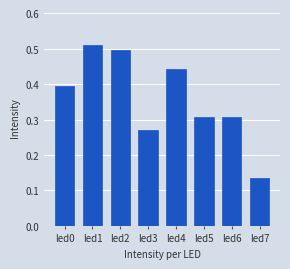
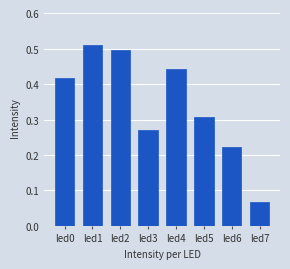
  {
-   "led0": 0.40,
+   "led0": 0.42,
    "led1": 0.51,
    "led2": 0.50,
    "led3": 0.27,
    "led4": 0.44,
    "led5": 0.31,
-   "led6": 0.31,
-   "led7": 0.14
+   "led6": 0.22,
+   "led7": 0.07
  }
